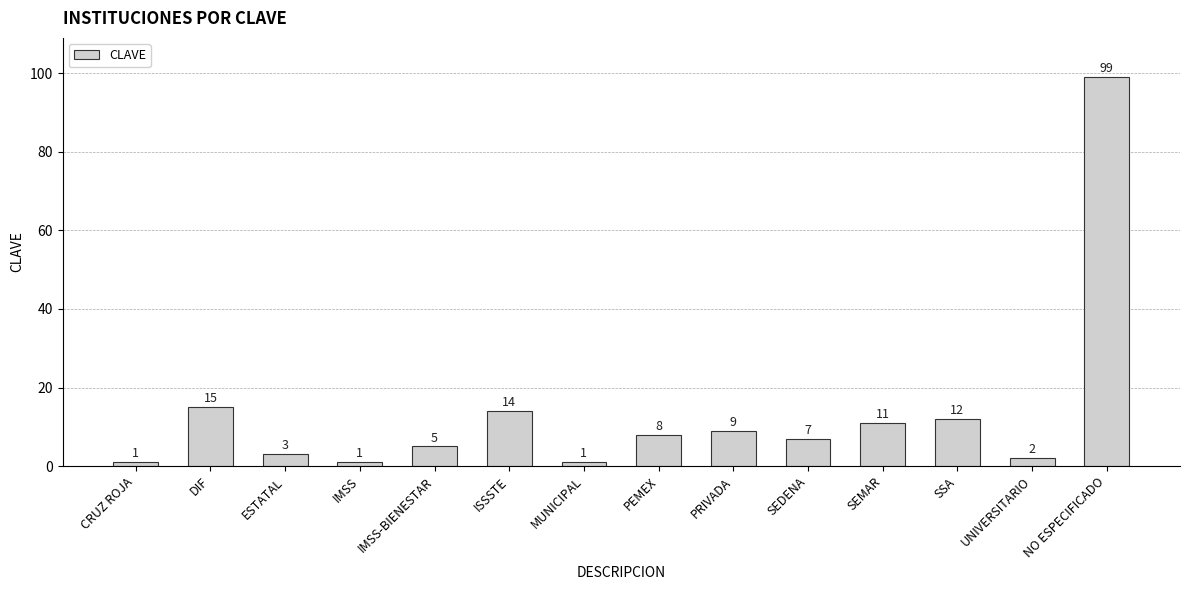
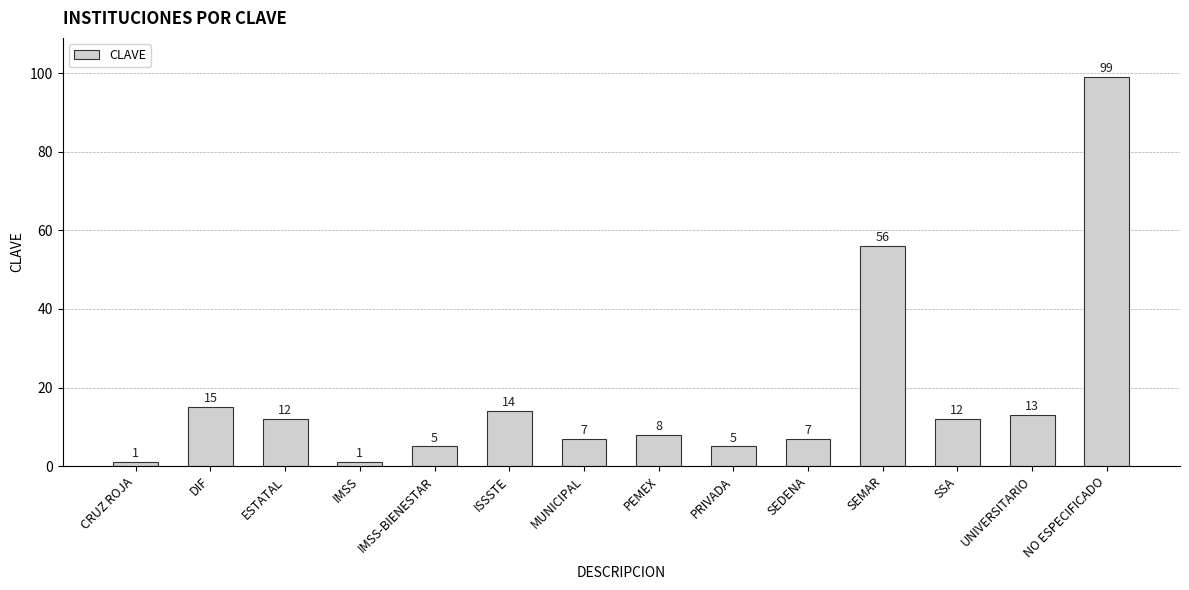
  {
    "CRUZ ROJA": 1,
    "DIF": 15,
-   "ESTATAL": 3,
+   "ESTATAL": 12,
    "IMSS": 1,
    "IMSS-BIENESTAR": 5,
    "ISSSTE": 14,
-   "MUNICIPAL": 1,
+   "MUNICIPAL": 7,
    "PEMEX": 8,
-   "PRIVADA": 9,
+   "PRIVADA": 5,
    "SEDENA": 7,
-   "SEMAR": 11,
+   "SEMAR": 56,
    "SSA": 12,
-   "UNIVERSITARIO": 2,
+   "UNIVERSITARIO": 13,
    "NO ESPECIFICADO": 99
  }
